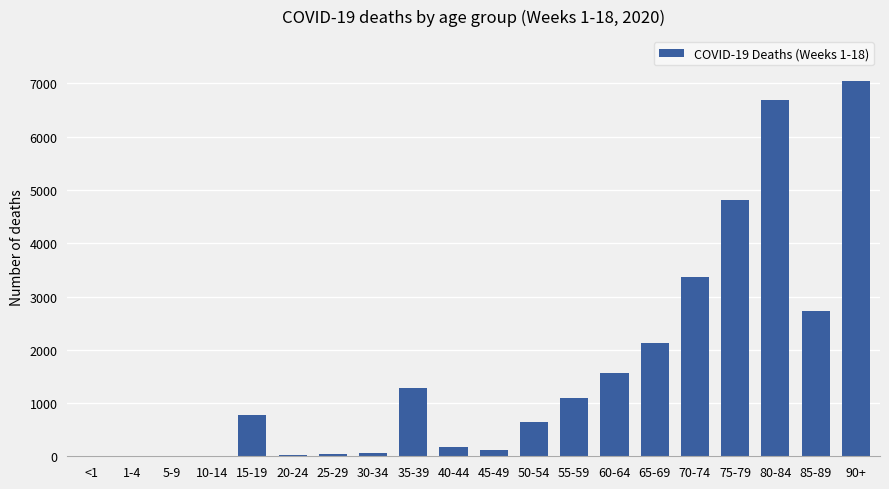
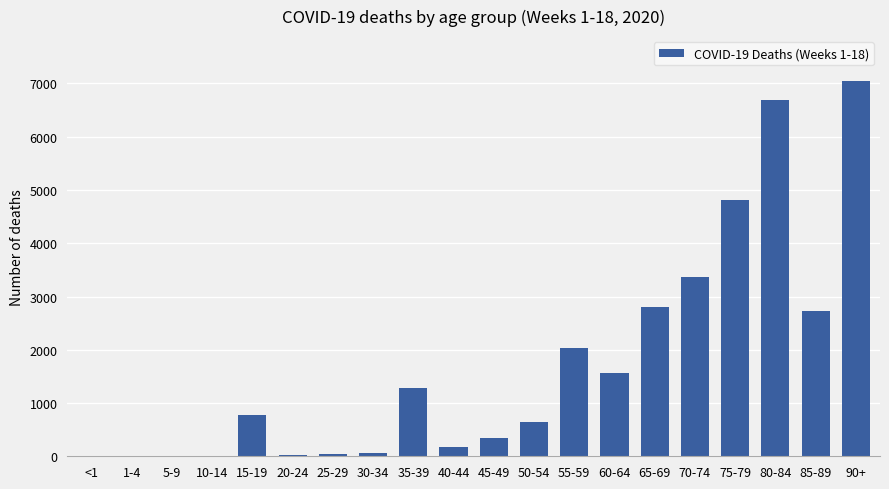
  {
    "<1": 0,
    "5-9": 0,
    "15-19": 800,
    "30-34": 100,
    "35-39": 1300,
    "40-44": 200,
-   "45-49": 100,
+   "45-49": 300,
    "50-54": 700,
-   "55-59": 1100,
+   "55-59": 2000,
    "60-64": 1600,
-   "65-69": 2100,
+   "65-69": 2800,
    "70-74": 3400,
    "75-79": 4800,
    "80-84": 6700,
    "85-89": 2700,
    "90+": 7000
  }
